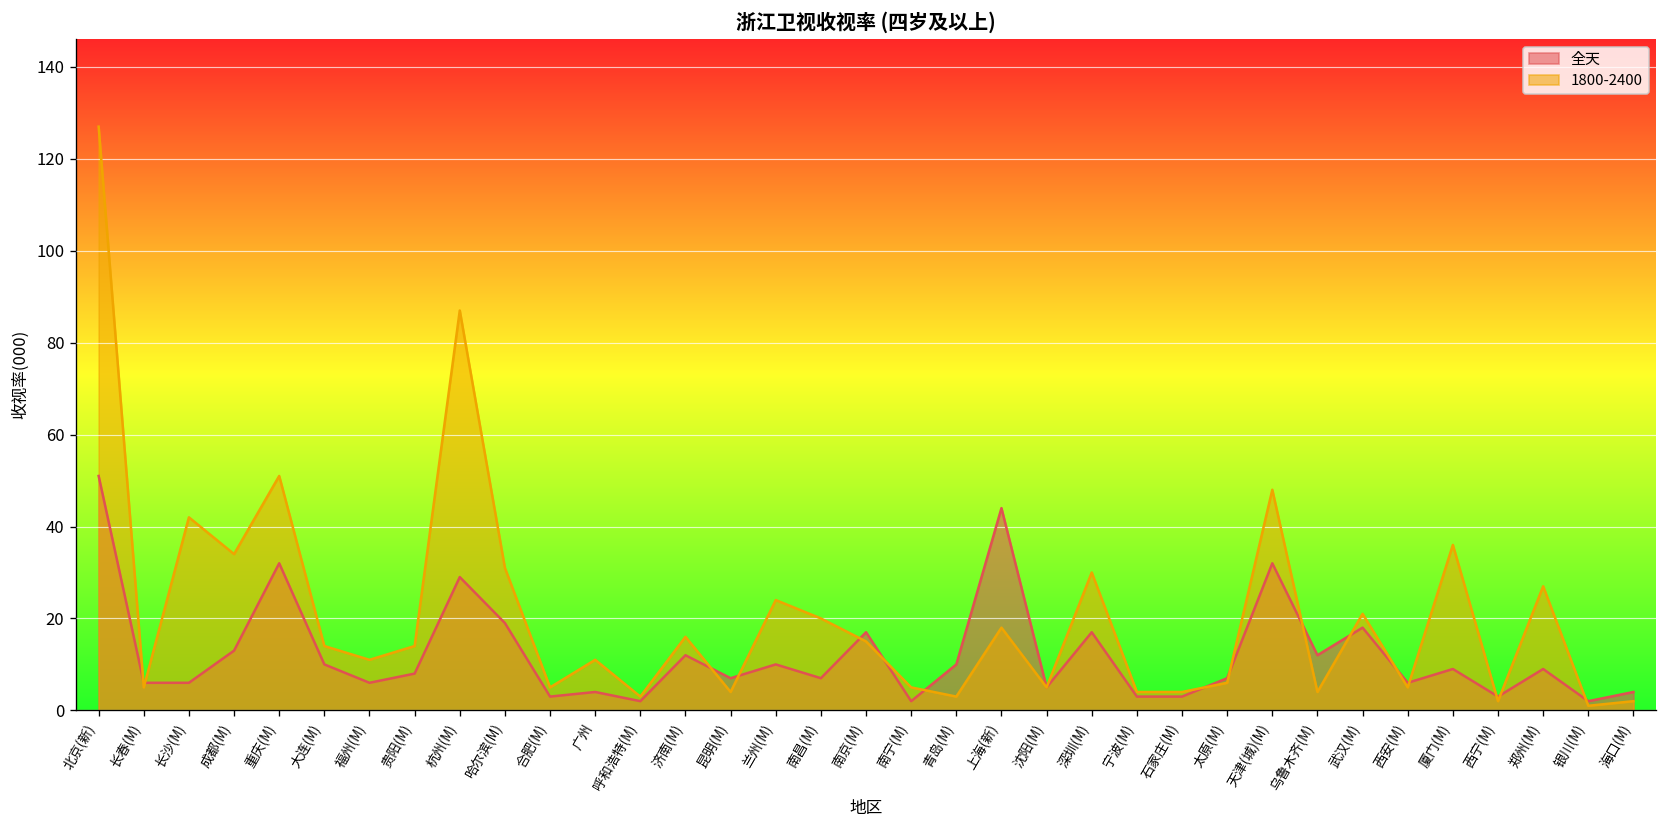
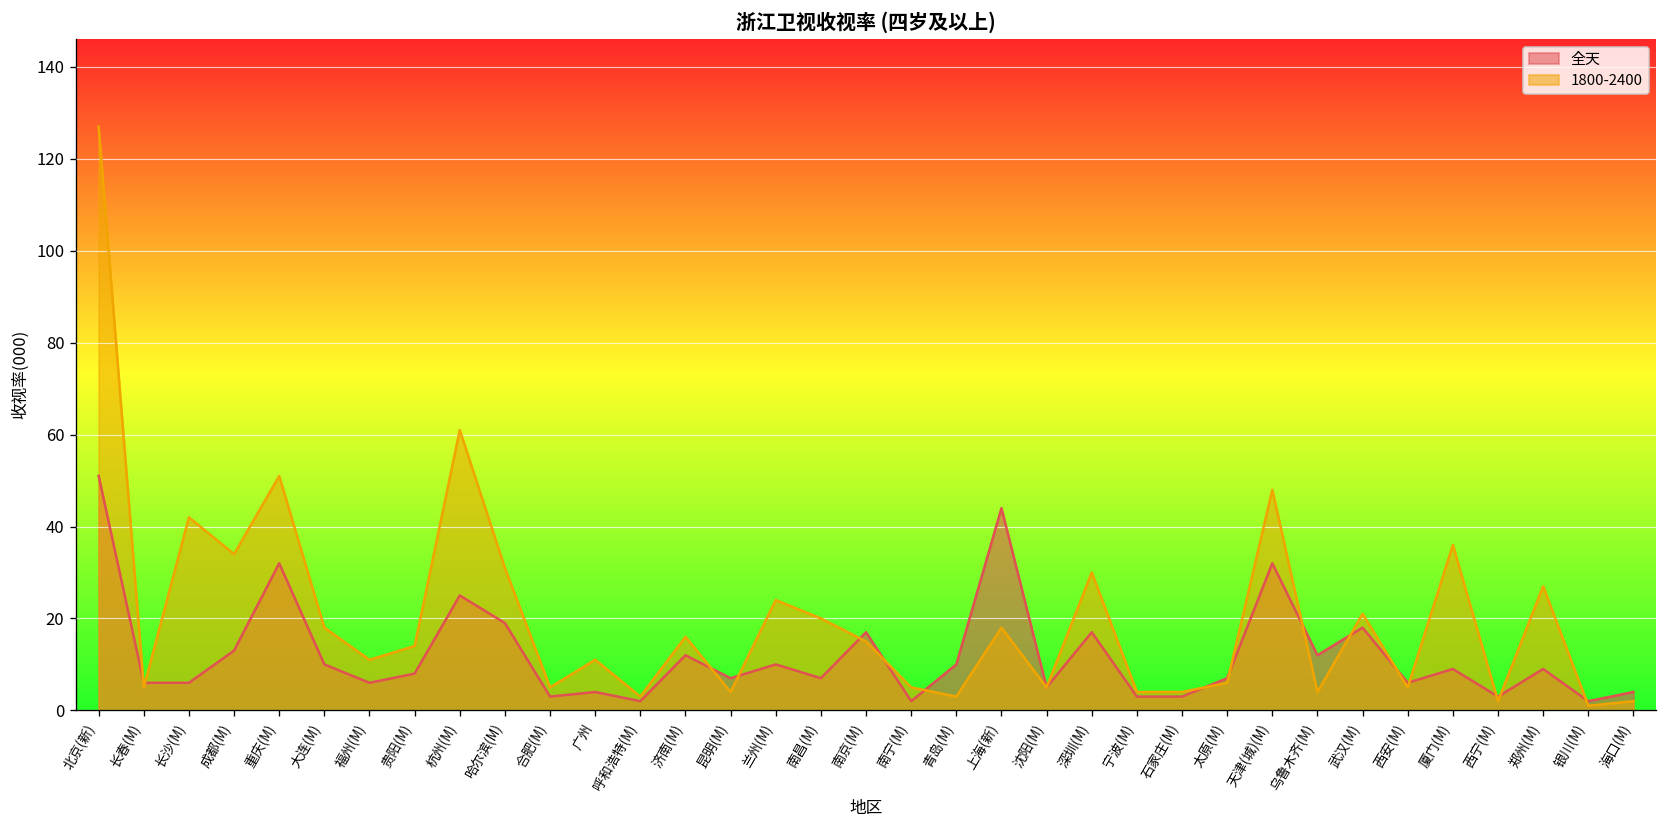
  {
    "全天": {
      "北京(新)": 51,
      "长春(M)": 6,
      "长沙(M)": 6,
      "成都(M)": 13,
      "重庆(M)": 32,
      "大连(M)": 10,
      "福州(M)": 6,
      "贵阳(M)": 8,
-     "杭州(M)": 29,
+     "杭州(M)": 25,
      "哈尔滨(M)": 19,
      "合肥(M)": 3,
      "广州": 4,
      "呼和浩特(M)": 2,
      "济南(M)": 12,
      "昆明(M)": 7,
      "兰州(M)": 10,
      "南昌(M)": 7,
      "南京(M)": 17,
      "南宁(M)": 2,
      "青岛(M)": 10,
      "上海(新)": 44,
      "深圳(M)": 17,
      "宁波(M)": 3,
      "石家庄(M)": 3,
      "太原(M)": 7,
      "天津(城)(M)": 32,
      "乌鲁木齐(M)": 12,
      "武汉(M)": 18,
      "西安(M)": 6,
      "厦门(M)": 9,
      "西宁(M)": 3,
      "郑州(M)": 9,
      "银川(M)": 2,
      "海口(M)": 4
    },
    "1800-2400": {
      "北京(新)": 127,
      "长春(M)": 5,
      "长沙(M)": 42,
      "成都(M)": 34,
      "重庆(M)": 51,
-     "大连(M)": 14,
+     "大连(M)": 18,
      "福州(M)": 11,
      "贵阳(M)": 14,
-     "杭州(M)": 87,
+     "杭州(M)": 61,
      "哈尔滨(M)": 31,
      "合肥(M)": 5,
      "广州": 11,
      "呼和浩特(M)": 3,
      "济南(M)": 16,
      "昆明(M)": 4,
      "兰州(M)": 24,
      "南昌(M)": 20,
      "南京(M)": 15,
      "南宁(M)": 5,
      "青岛(M)": 3,
      "上海(新)": 18,
      "深圳(M)": 30,
      "宁波(M)": 4,
      "石家庄(M)": 4,
      "太原(M)": 6,
      "天津(城)(M)": 48,
      "乌鲁木齐(M)": 4,
      "武汉(M)": 21,
      "西安(M)": 5,
      "厦门(M)": 36,
      "西宁(M)": 2,
      "郑州(M)": 27,
      "银川(M)": 1,
      "海口(M)": 2
    }
  }
